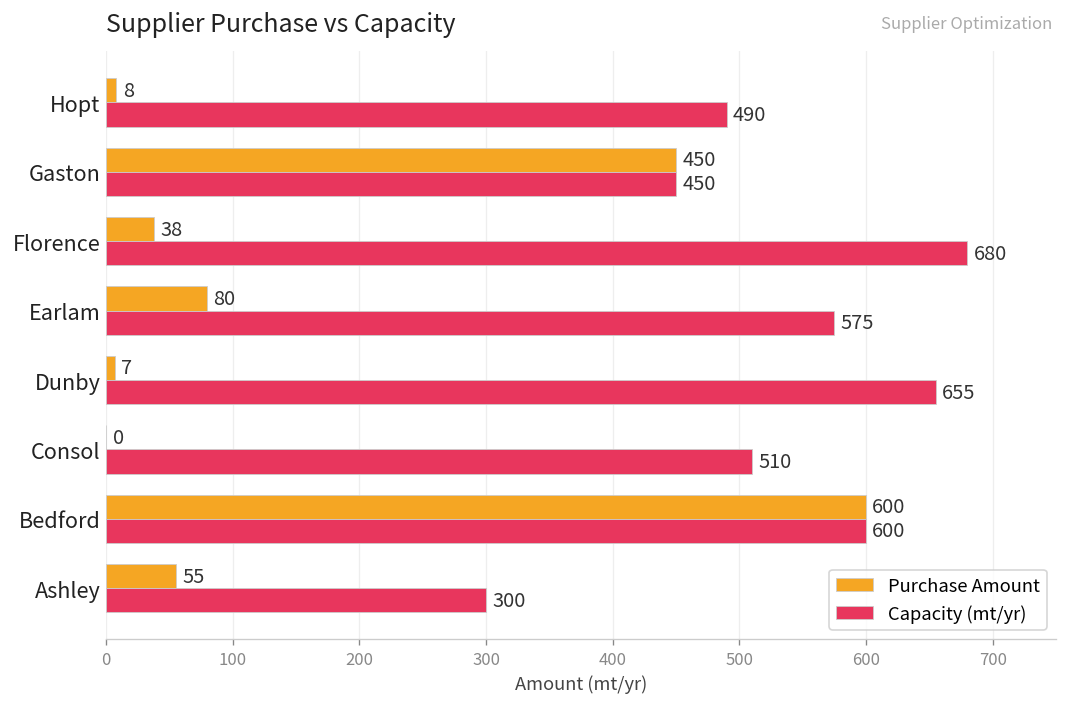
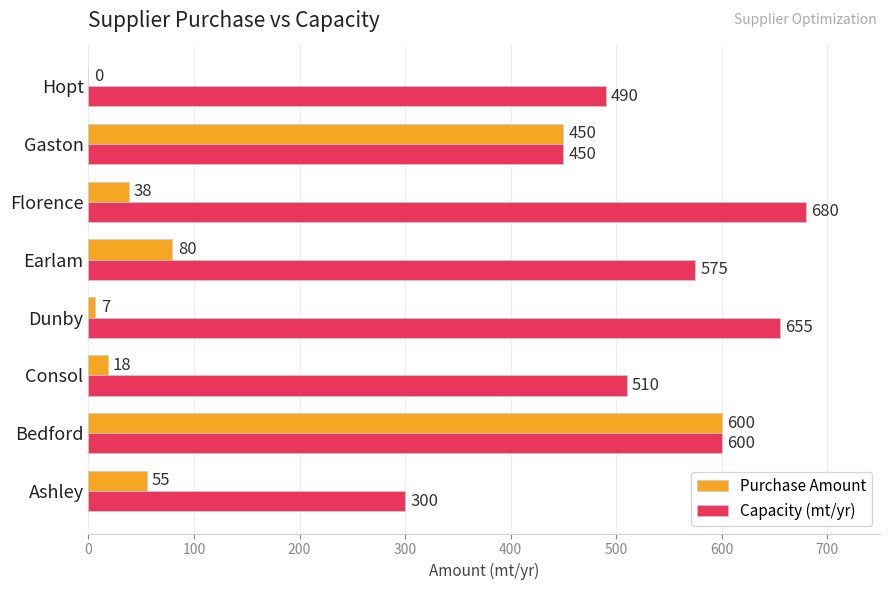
  {
    "Purchase Amount": {
-     "Hopt": 8,
+     "Hopt": 0,
      "Gaston": 450,
      "Florence": 38,
      "Earlam": 80,
      "Dunby": 7,
-     "Consol": 0,
+     "Consol": 18,
      "Bedford": 600,
      "Ashley": 55
    },
    "Capacity (mt/yr)": {
      "Hopt": 490,
      "Gaston": 450,
      "Florence": 680,
      "Earlam": 575,
      "Dunby": 655,
      "Consol": 510,
      "Bedford": 600,
      "Ashley": 300
    }
  }
